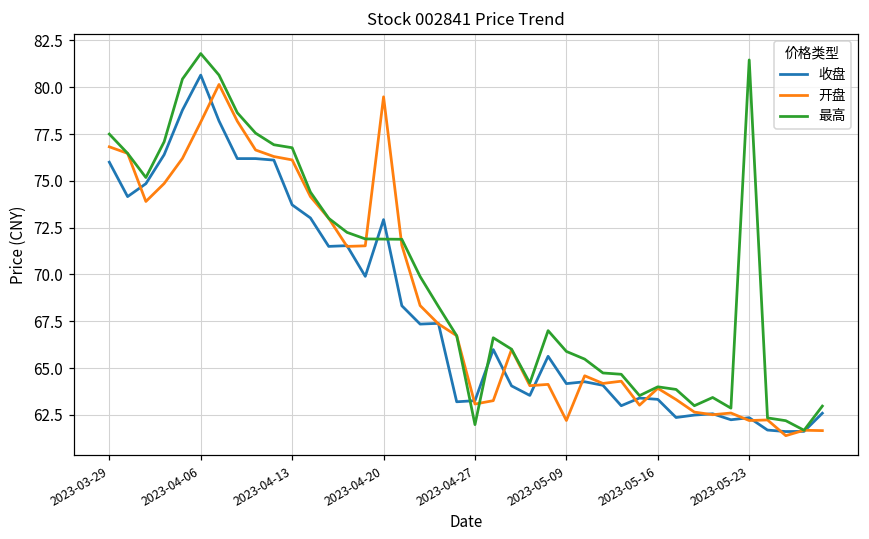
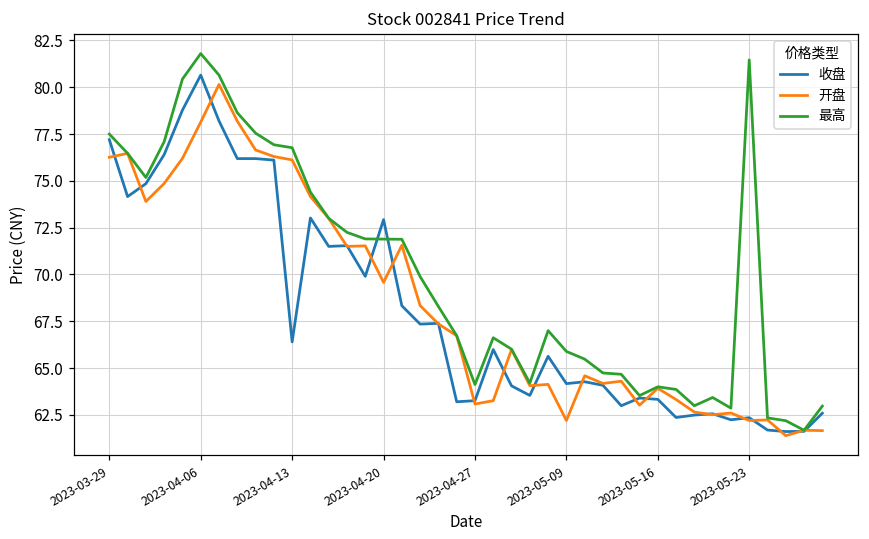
  {
    "收盘": {
-     "2023-03-29": 76.0,
+     "2023-03-29": 77.2,
      "2023-04-06": 80.7,
-     "2023-04-13": 73.7,
+     "2023-04-13": 66.4,
      "2023-04-20": 72.9,
      "2023-04-27": 63.3,
      "2023-05-09": 64.2,
      "2023-05-16": 63.3,
      "2023-05-23": 62.4
    },
    "开盘": {
-     "2023-03-29": 76.8,
+     "2023-03-29": 76.3,
      "2023-04-06": 78.1,
      "2023-04-13": 76.1,
-     "2023-04-20": 79.5,
+     "2023-04-20": 69.6,
      "2023-04-27": 63.1,
      "2023-05-09": 62.2,
      "2023-05-23": 62.2
    },
    "最高": {
      "2023-03-29": 77.5,
      "2023-04-06": 81.8,
      "2023-04-13": 76.8,
      "2023-04-20": 71.9,
-     "2023-04-27": 62.0,
+     "2023-04-27": 64.1,
      "2023-05-09": 65.9,
      "2023-05-23": 81.5
    }
  }
